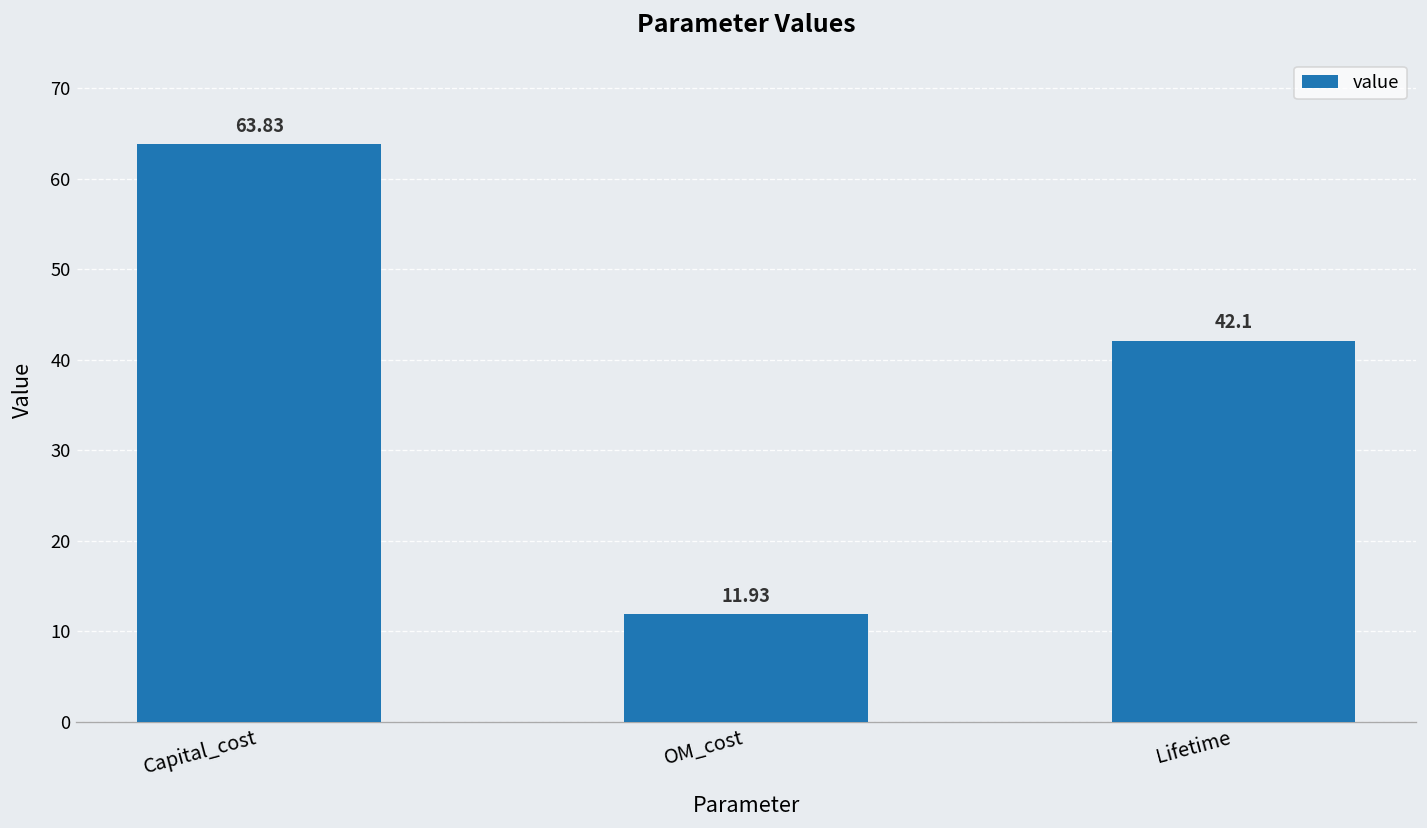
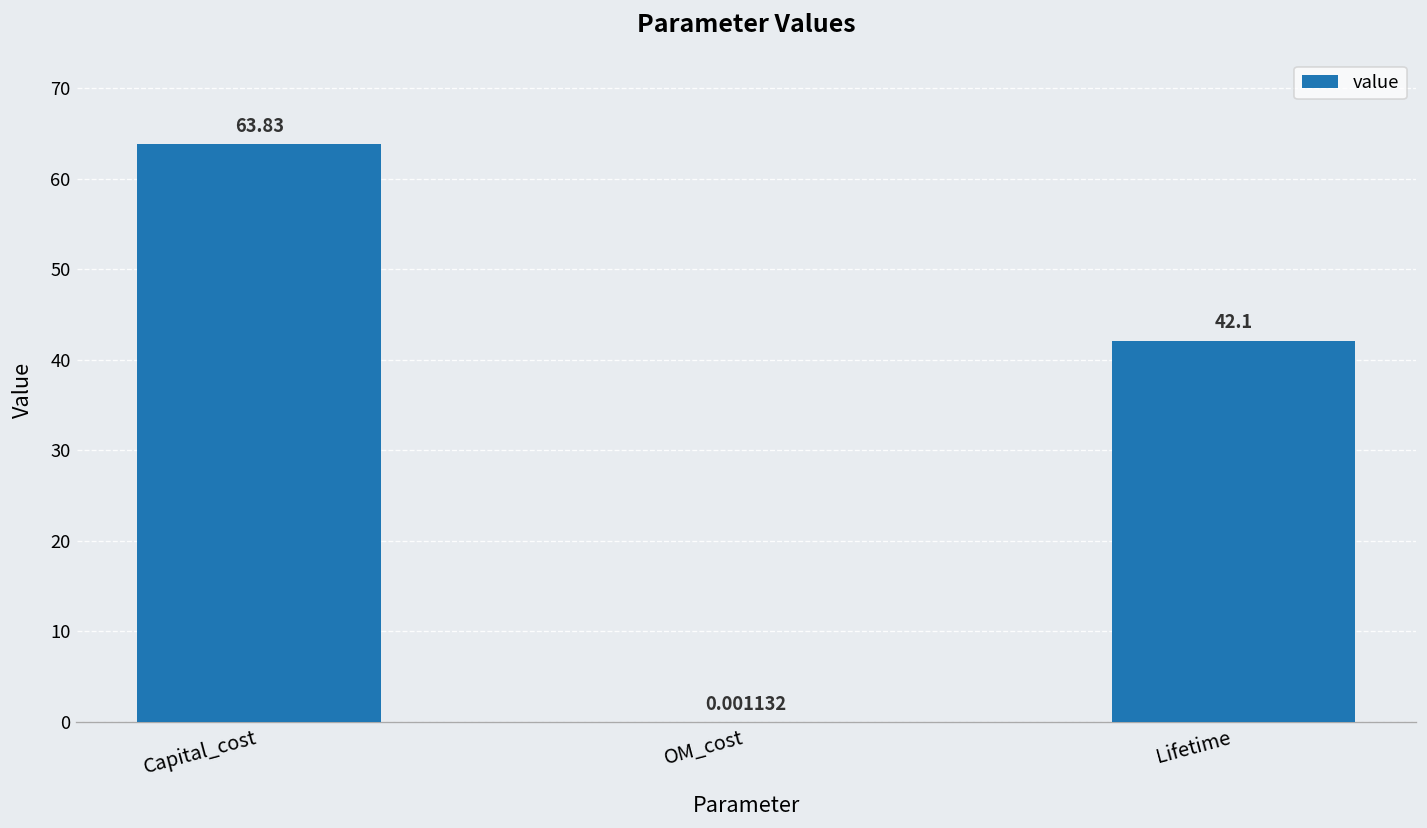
  {
    "Capital_cost": 63.83,
-   "OM_cost": 11.93,
+   "OM_cost": 0.001132,
    "Lifetime": 42.1
  }
